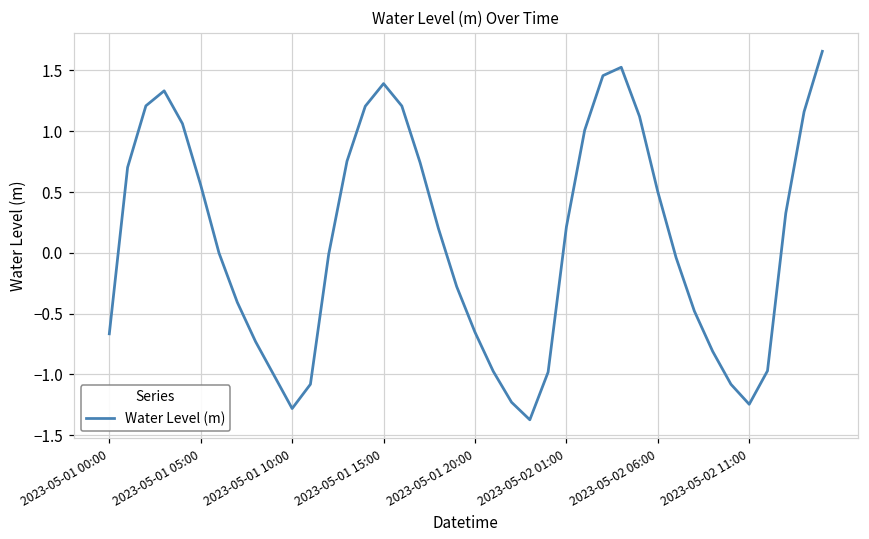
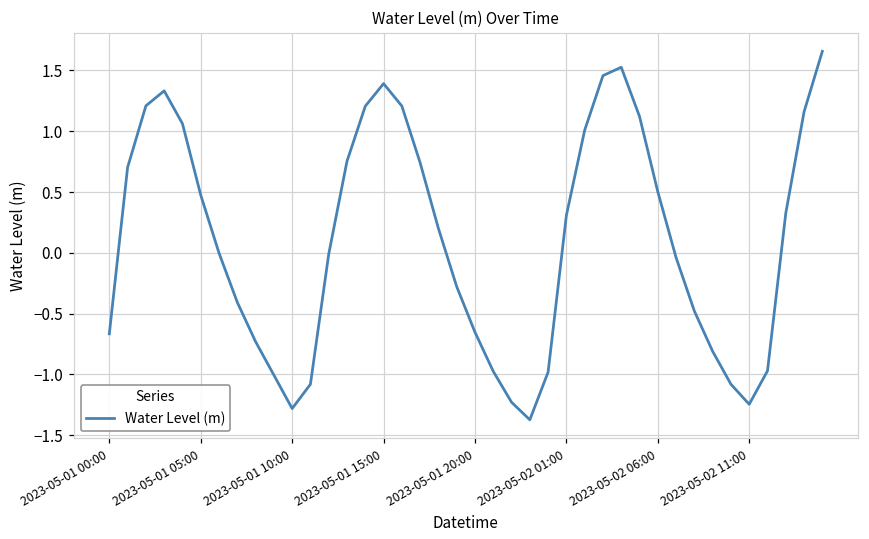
  {
    "2023-05-01 00:00": -0.67,
-   "2023-05-01 05:00": 0.56,
+   "2023-05-01 05:00": 0.48,
    "2023-05-01 10:00": -1.28,
    "2023-05-01 15:00": 1.39,
    "2023-05-01 20:00": -0.65,
-   "2023-05-02 01:00": 0.21,
+   "2023-05-02 01:00": 0.31,
    "2023-05-02 06:00": 0.50,
    "2023-05-02 11:00": -1.25
  }
